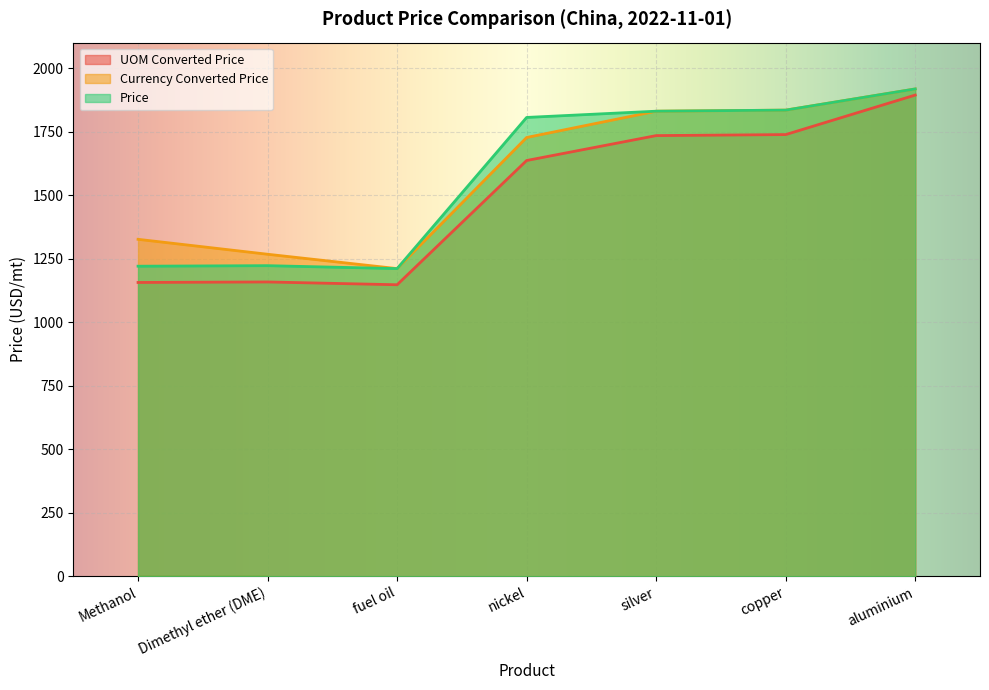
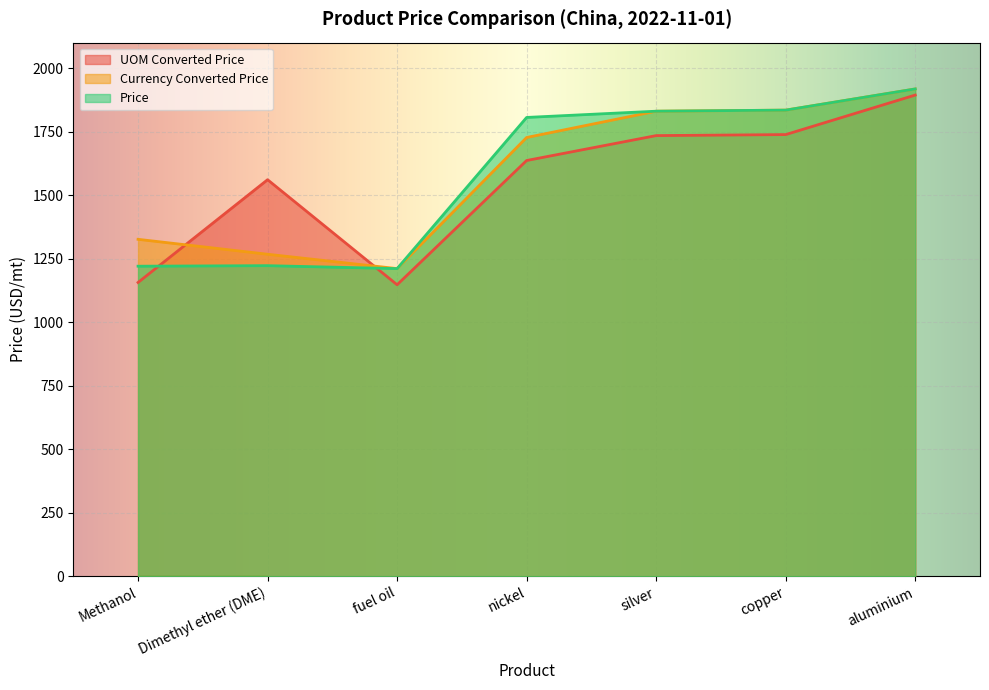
  {
    "UOM Converted Price": {
      "Methanol": 1160,
-     "Dimethyl ether (DME)": 1160,
+     "Dimethyl ether (DME)": 1560,
      "fuel oil": 1150,
      "nickel": 1640,
      "silver": 1730,
      "copper": 1740,
      "aluminium": 1890
    },
    "Currency Converted Price": {
      "Methanol": 1330,
      "Dimethyl ether (DME)": 1270,
      "nickel": 1730
    },
    "Price": {
      "Methanol": 1220,
      "Dimethyl ether (DME)": 1220,
      "nickel": 1810
    }
  }
